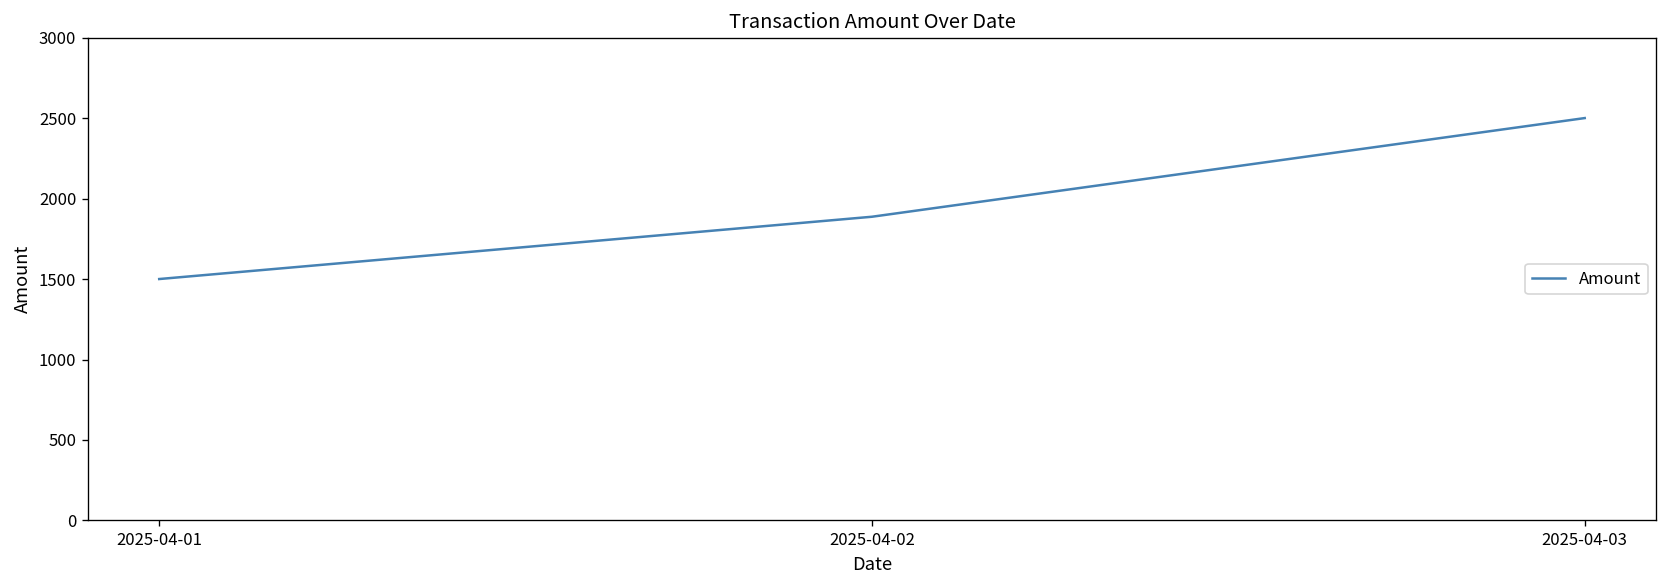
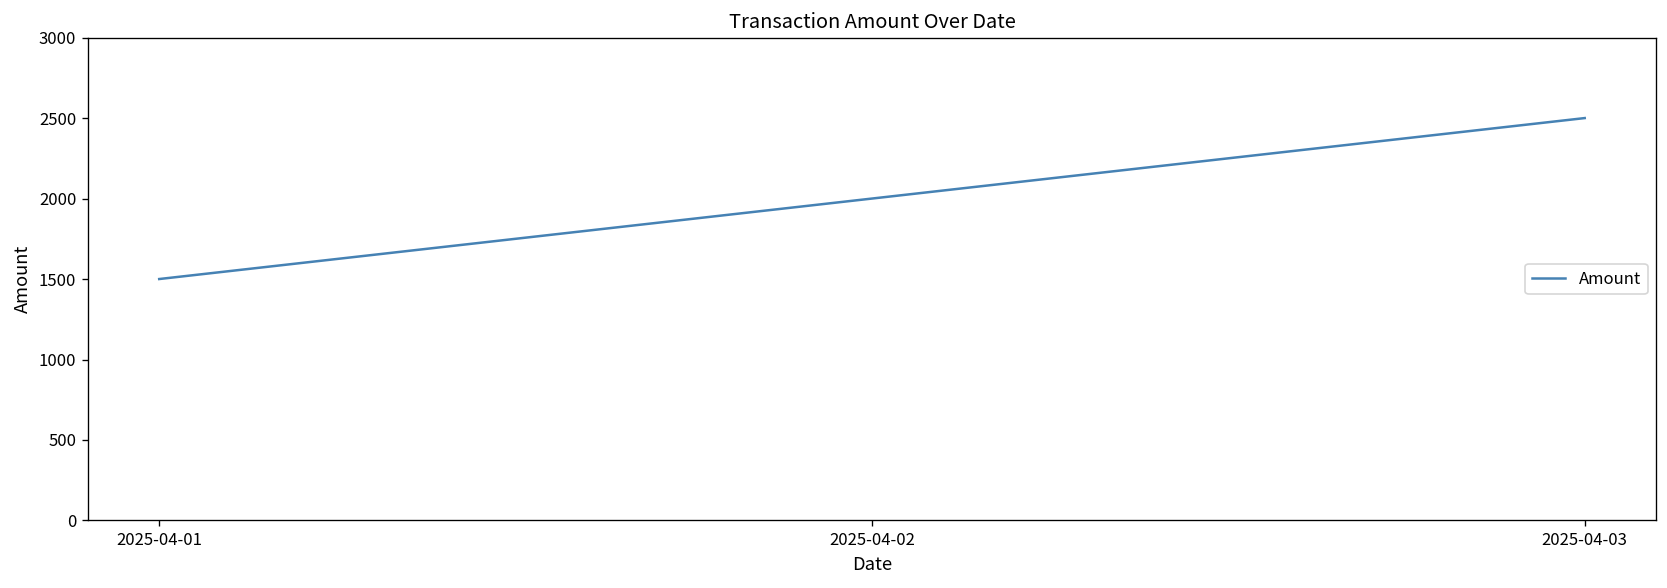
  {
    "2025-04-01": 1500,
-   "2025-04-02": 1890,
+   "2025-04-02": 2000,
    "2025-04-03": 2500
  }
